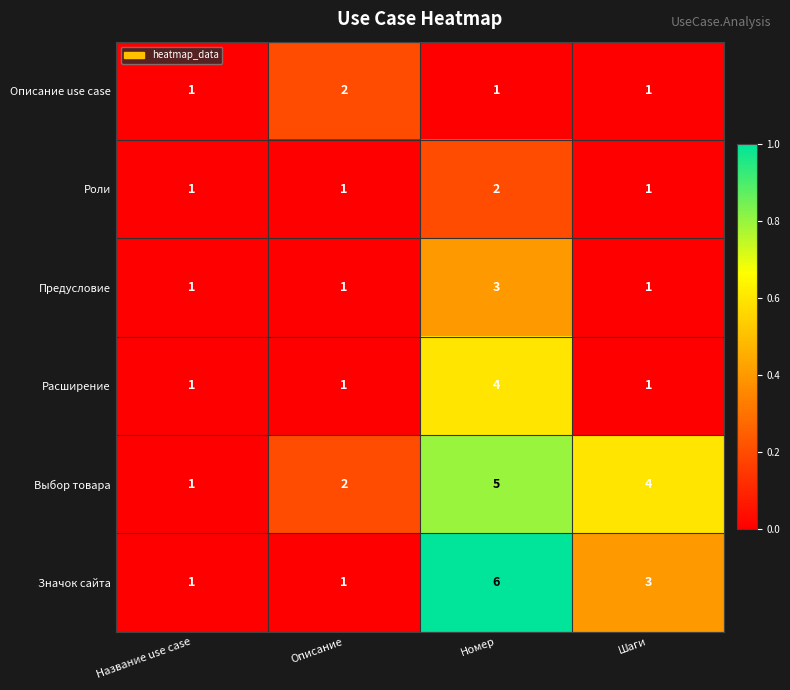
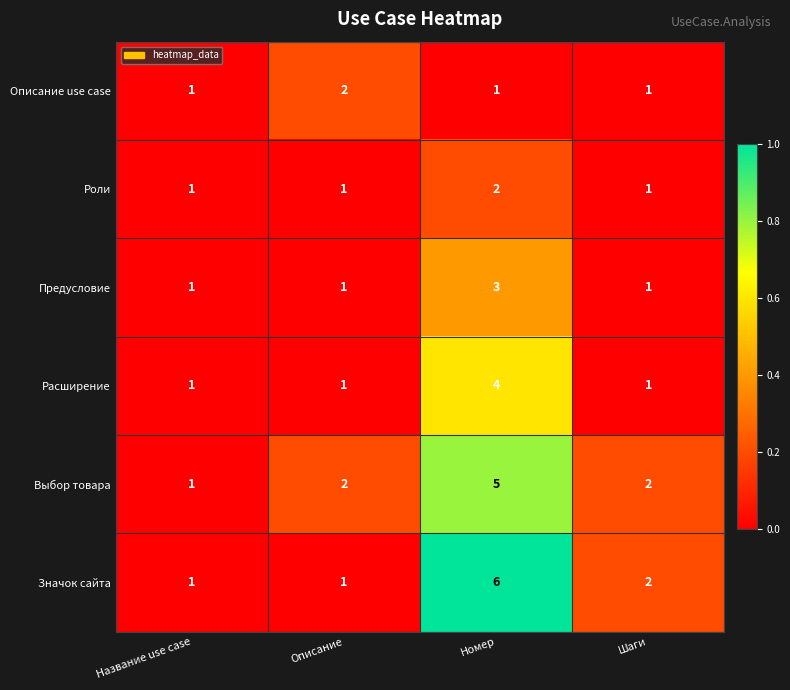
  {
    "Описание use case": {
      "Название use case": 1,
      "Описание": 2,
      "Номер": 1,
      "Шаги": 1
    },
    "Роли": {
      "Название use case": 1,
      "Описание": 1,
      "Номер": 2,
      "Шаги": 1
    },
    "Предусловие": {
      "Название use case": 1,
      "Описание": 1,
      "Номер": 3,
      "Шаги": 1
    },
    "Расширение": {
      "Название use case": 1,
      "Описание": 1,
      "Номер": 4,
      "Шаги": 1
    },
    "Выбор товара": {
      "Название use case": 1,
      "Описание": 2,
      "Номер": 5,
-     "Шаги": 4
+     "Шаги": 2
    },
    "Значок сайта": {
      "Название use case": 1,
      "Описание": 1,
      "Номер": 6,
-     "Шаги": 3
+     "Шаги": 2
    }
  }
